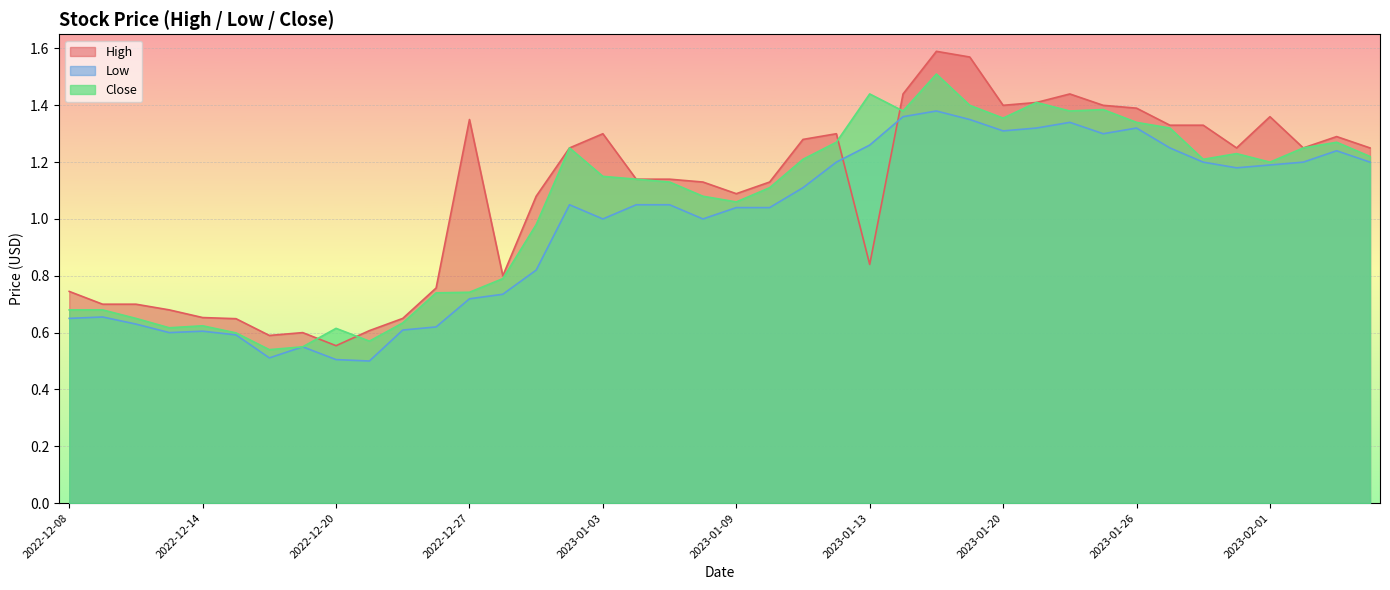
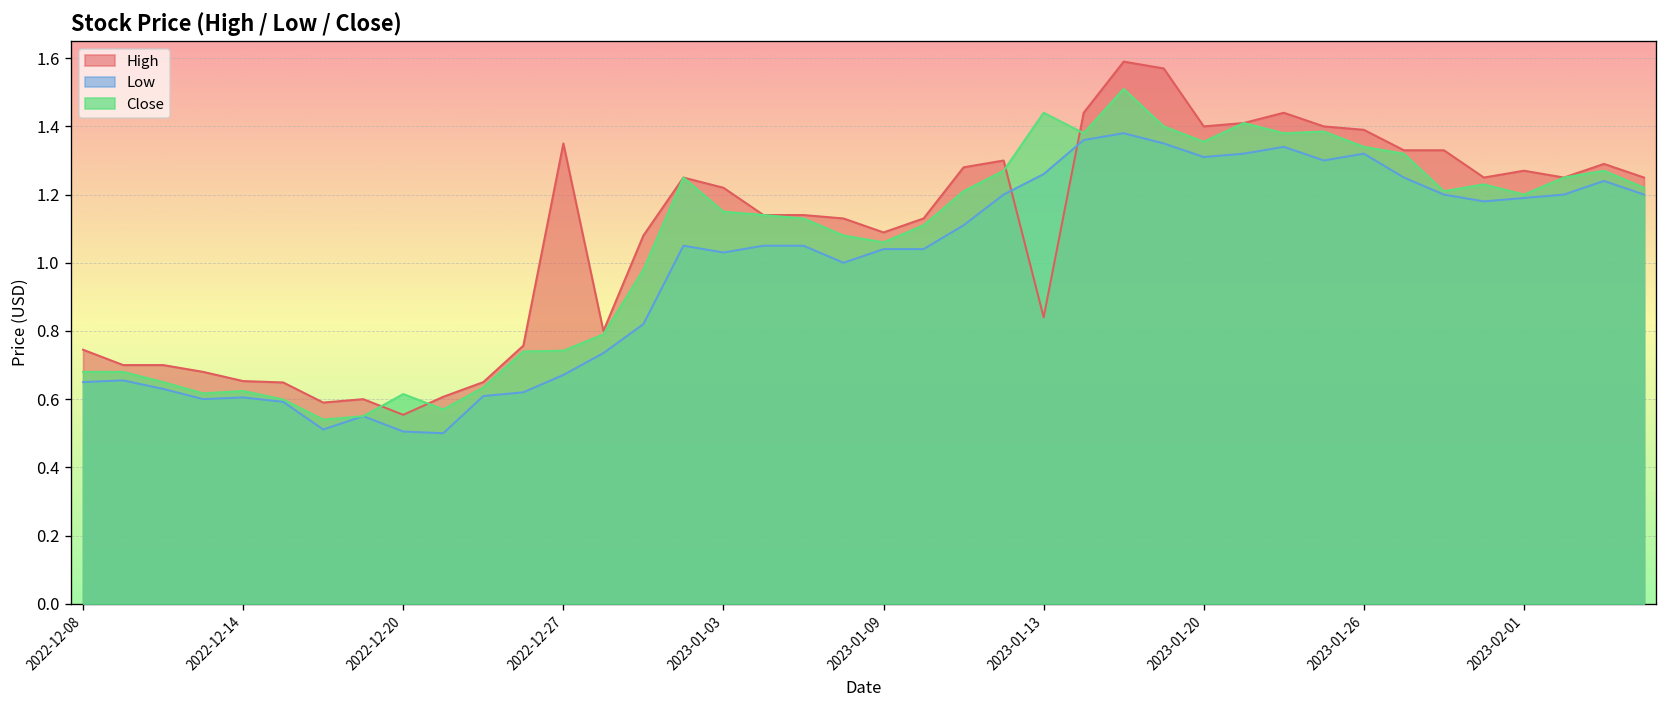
  {
    "High": {
      "2022-12-08": 0.75,
      "2022-12-14": 0.65,
      "2022-12-20": 0.55,
      "2022-12-27": 1.35,
-     "2023-01-03": 1.30,
+     "2023-01-03": 1.22,
      "2023-01-09": 1.09,
      "2023-01-13": 0.84,
      "2023-01-20": 1.40,
      "2023-01-26": 1.39,
-     "2023-02-01": 1.36
+     "2023-02-01": 1.27
    },
    "Low": {
      "2022-12-08": 0.65,
      "2022-12-14": 0.61,
      "2022-12-20": 0.51,
-     "2022-12-27": 0.72,
-     "2023-01-03": 1.00,
+     "2022-12-27": 0.67,
+     "2023-01-03": 1.03,
      "2023-01-09": 1.04,
      "2023-01-13": 1.26,
      "2023-01-20": 1.31,
      "2023-01-26": 1.32,
      "2023-02-01": 1.19
    },
    "Close": {
      "2022-12-08": 0.68,
      "2022-12-14": 0.62,
      "2022-12-20": 0.62,
      "2022-12-27": 0.74,
      "2023-01-03": 1.15,
      "2023-01-09": 1.06,
      "2023-01-13": 1.44,
      "2023-01-20": 1.36,
      "2023-01-26": 1.34,
      "2023-02-01": 1.20
    }
  }
